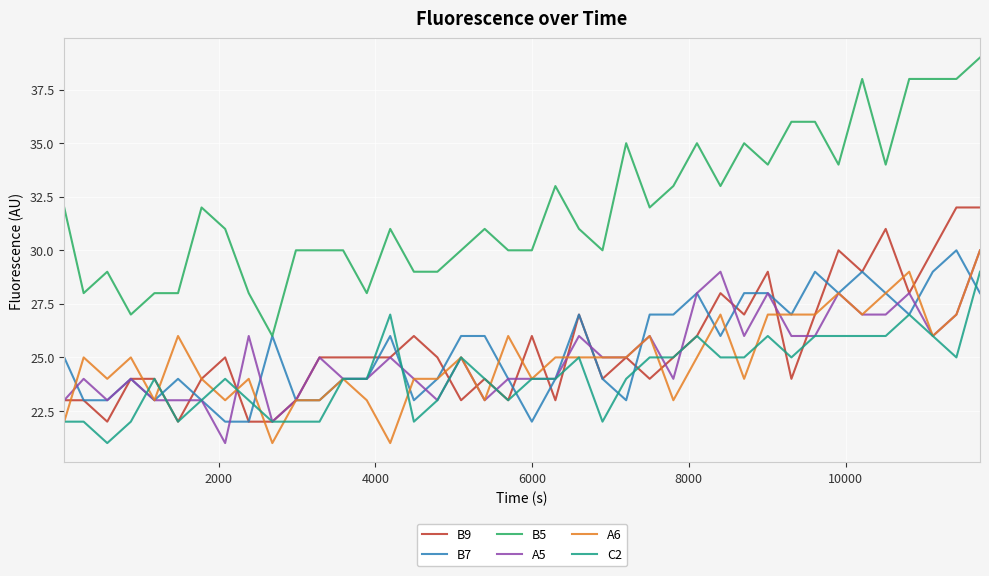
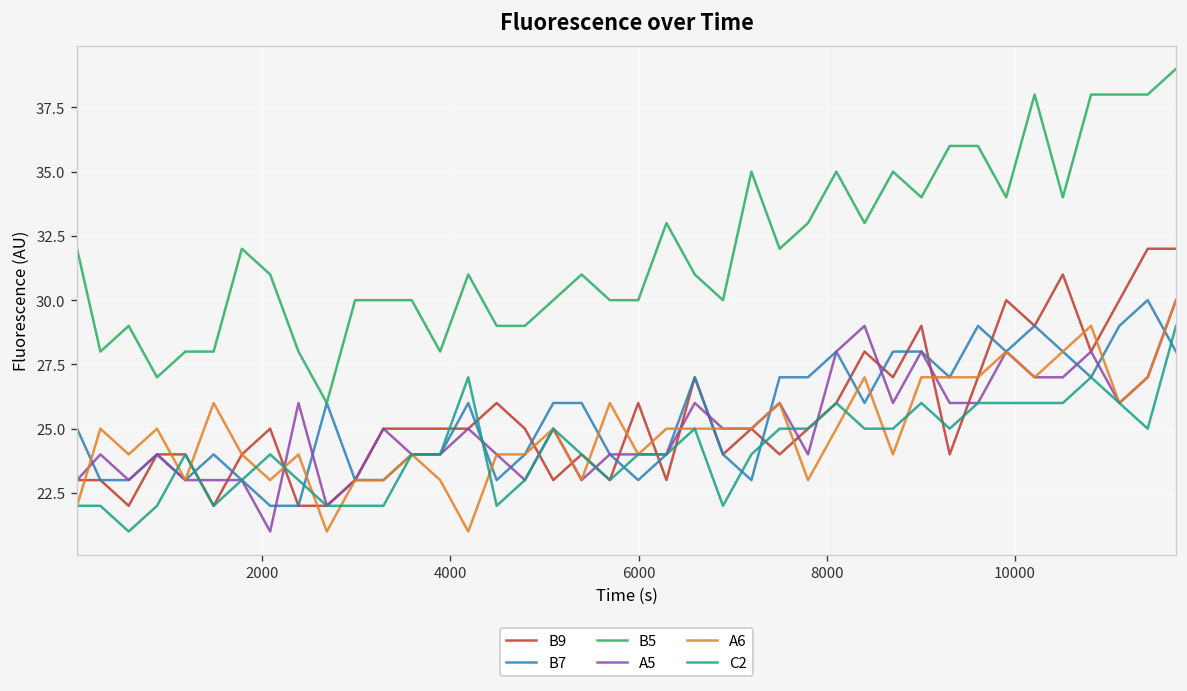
  {
    "B9": {
      "6000": 26
    },
    "B7": {
-     "6000": 22
+     "6000": 23
    }
  }
